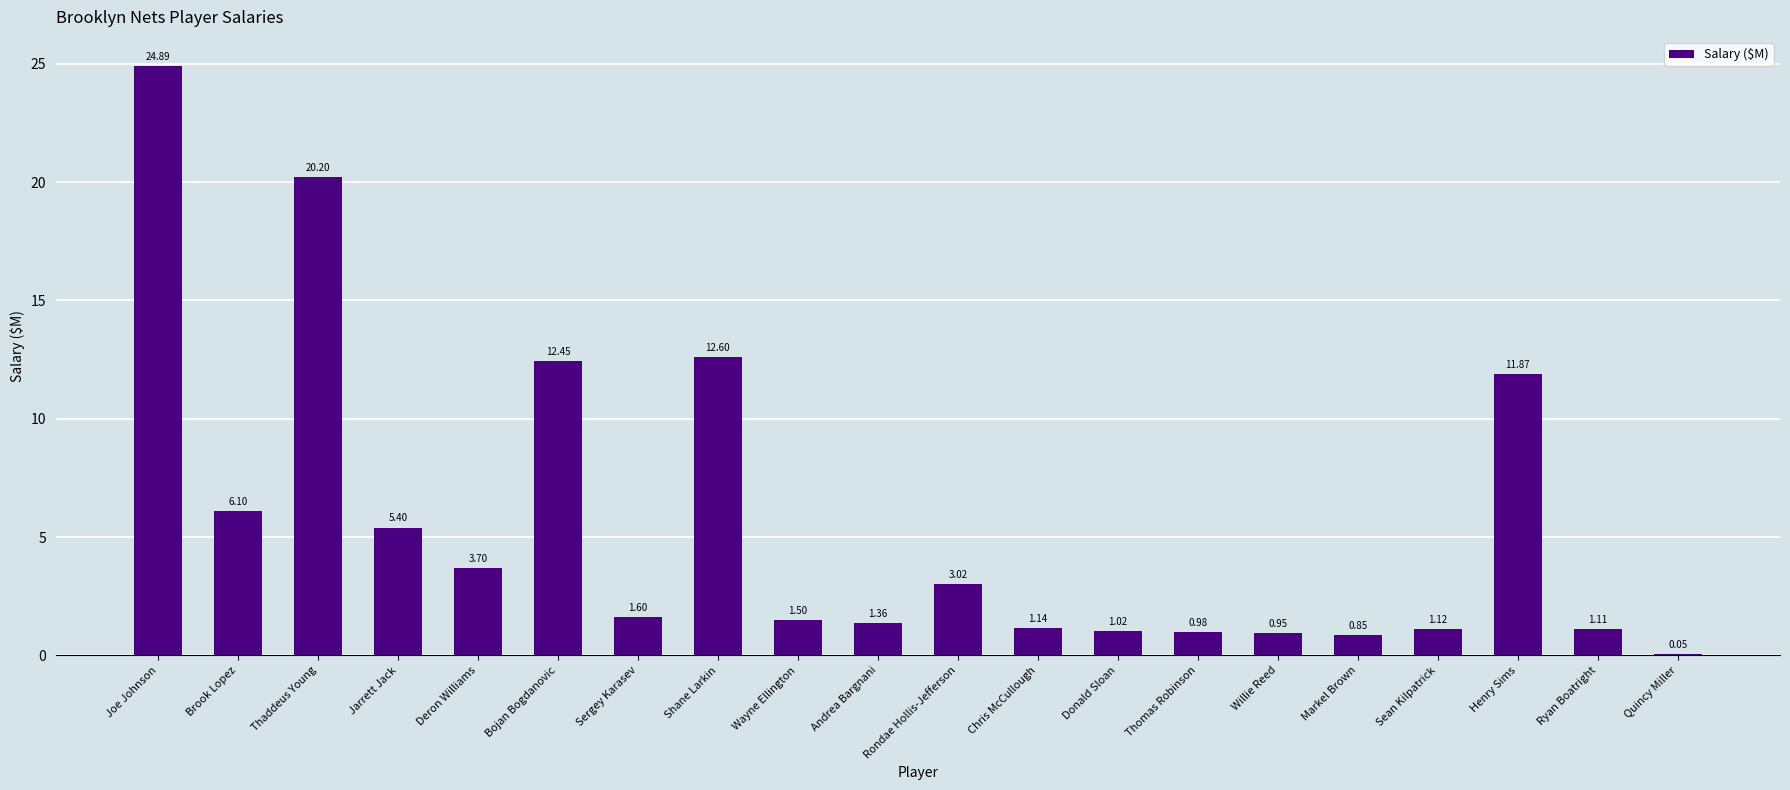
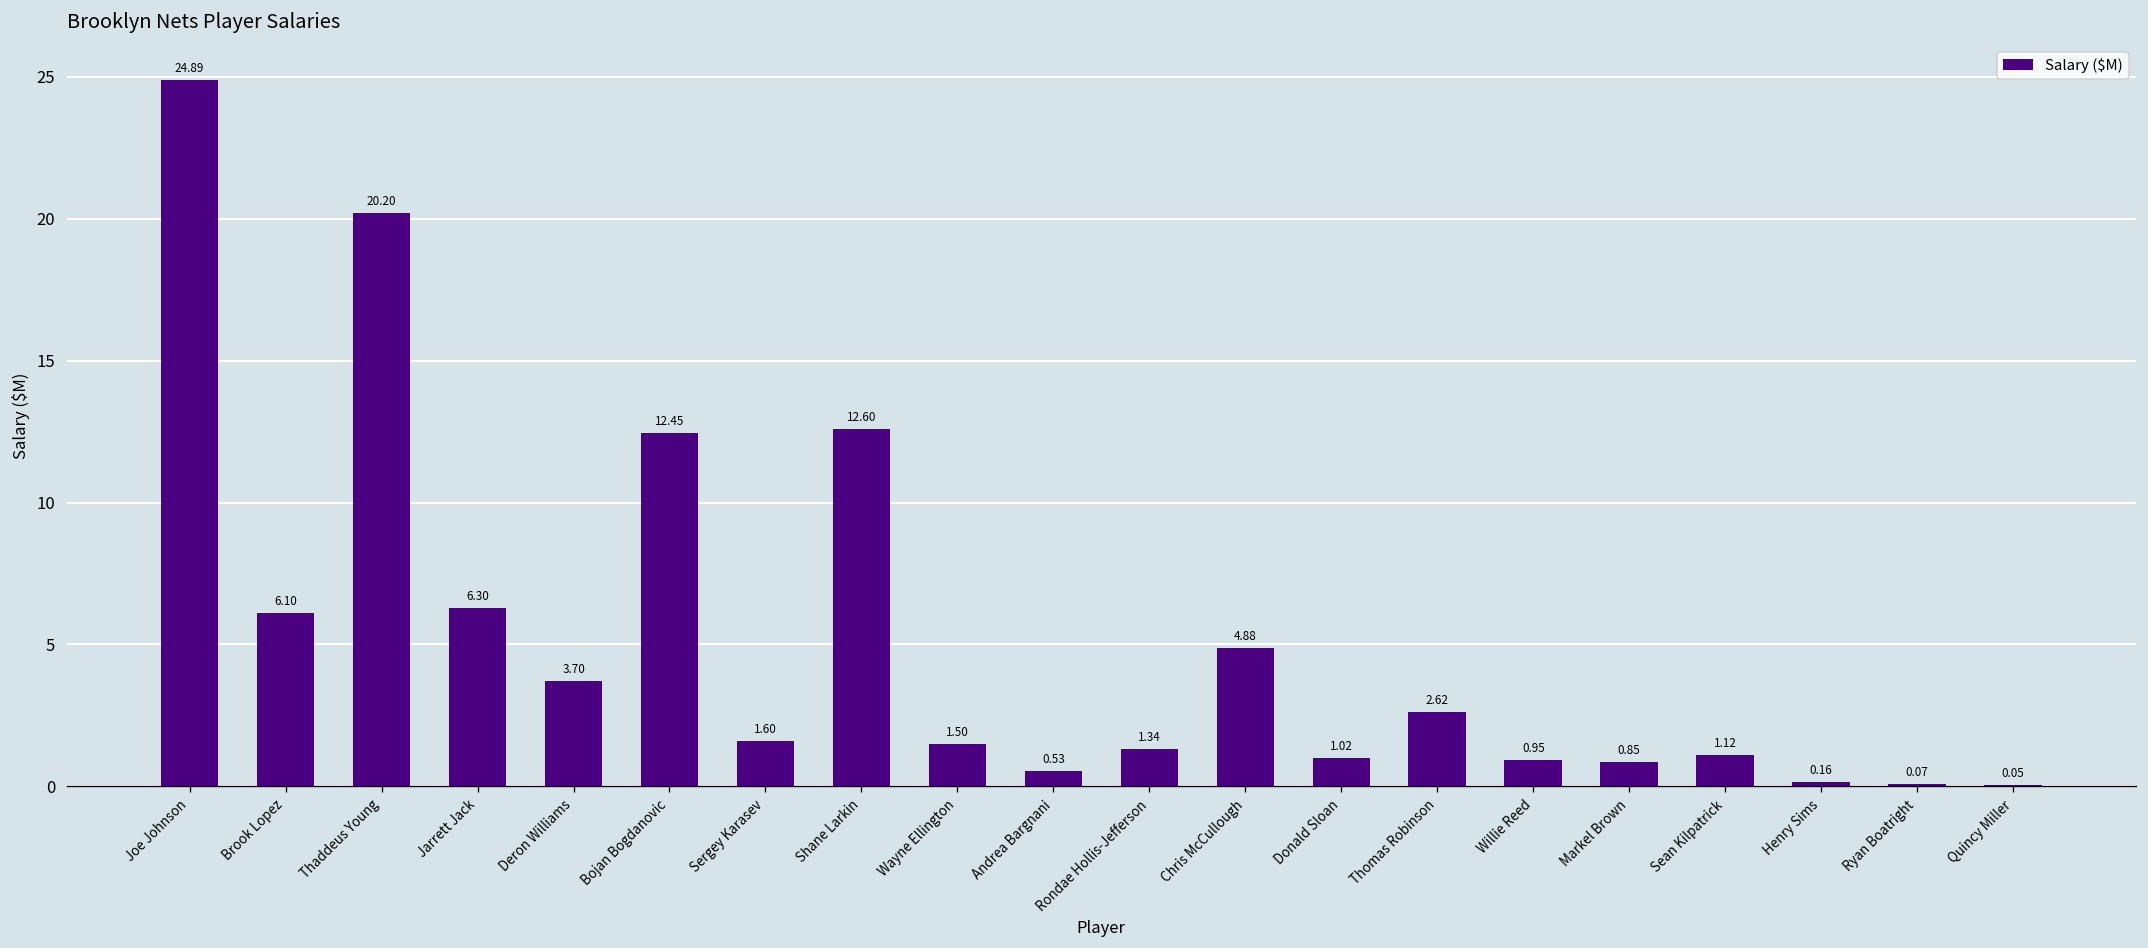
  {
    "Joe Johnson": 24.89,
    "Brook Lopez": 6.10,
    "Thaddeus Young": 20.20,
-   "Jarrett Jack": 5.40,
+   "Jarrett Jack": 6.30,
    "Deron Williams": 3.70,
    "Bojan Bogdanovic": 12.45,
    "Sergey Karasev": 1.60,
    "Shane Larkin": 12.60,
    "Wayne Ellington": 1.50,
-   "Andrea Bargnani": 1.36,
-   "Rondae Hollis-Jefferson": 3.02,
-   "Chris McCullough": 1.14,
+   "Andrea Bargnani": 0.53,
+   "Rondae Hollis-Jefferson": 1.34,
+   "Chris McCullough": 4.88,
    "Donald Sloan": 1.02,
-   "Thomas Robinson": 0.98,
+   "Thomas Robinson": 2.62,
    "Willie Reed": 0.95,
    "Markel Brown": 0.85,
    "Sean Kilpatrick": 1.12,
-   "Henry Sims": 11.87,
-   "Ryan Boatright": 1.11,
+   "Henry Sims": 0.16,
+   "Ryan Boatright": 0.07,
    "Quincy Miller": 0.05
  }
